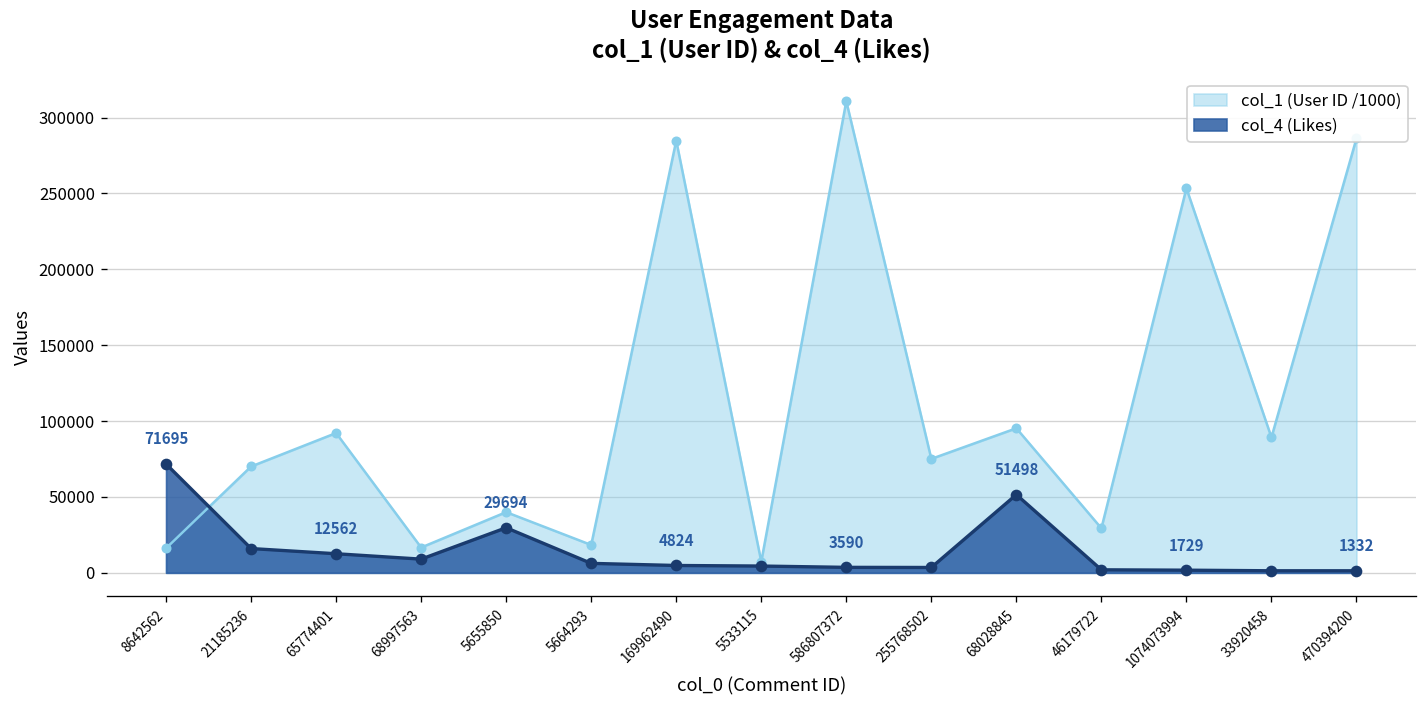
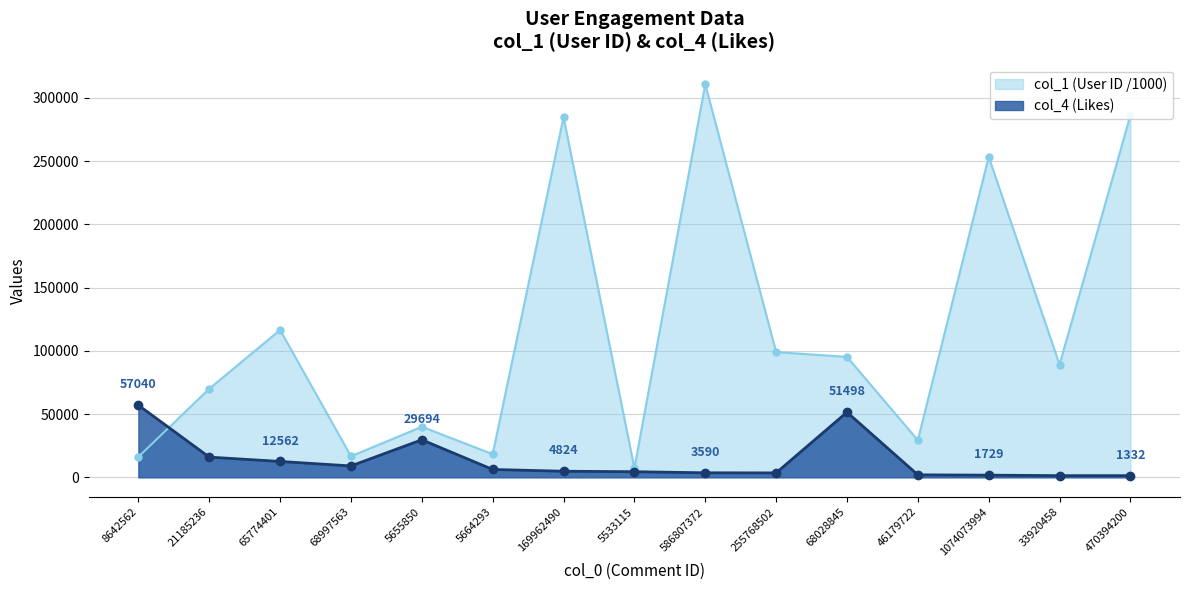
  {
    "col_1 (User ID /1000)": {
      "8642562": 16000,
      "21185236": 70000,
-     "65774401": 92000,
+     "65774401": 117000,
      "68997563": 17000,
      "5664293": 18000,
      "169962490": 285000,
      "5533115": 7000,
      "586807372": 311000,
-     "255768502": 75000,
+     "255768502": 99000,
      "68028845": 95000,
      "46179722": 29000,
      "1074073994": 253000,
      "33920458": 89000
    },
    "col_4 (Likes)": {
-     "8642562": 71695,
+     "8642562": 57040,
      "65774401": 12562,
      "169962490": 4824,
      "586807372": 3590,
      "68028845": 51498,
      "1074073994": 1729,
      "470394200": 1332
    }
  }
